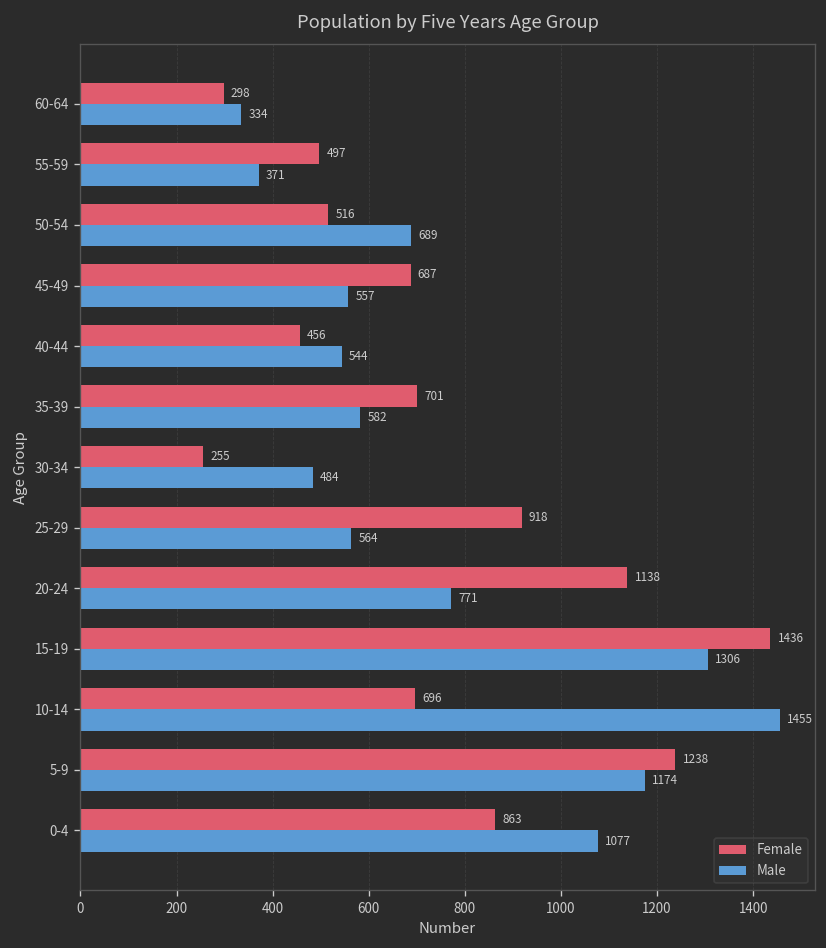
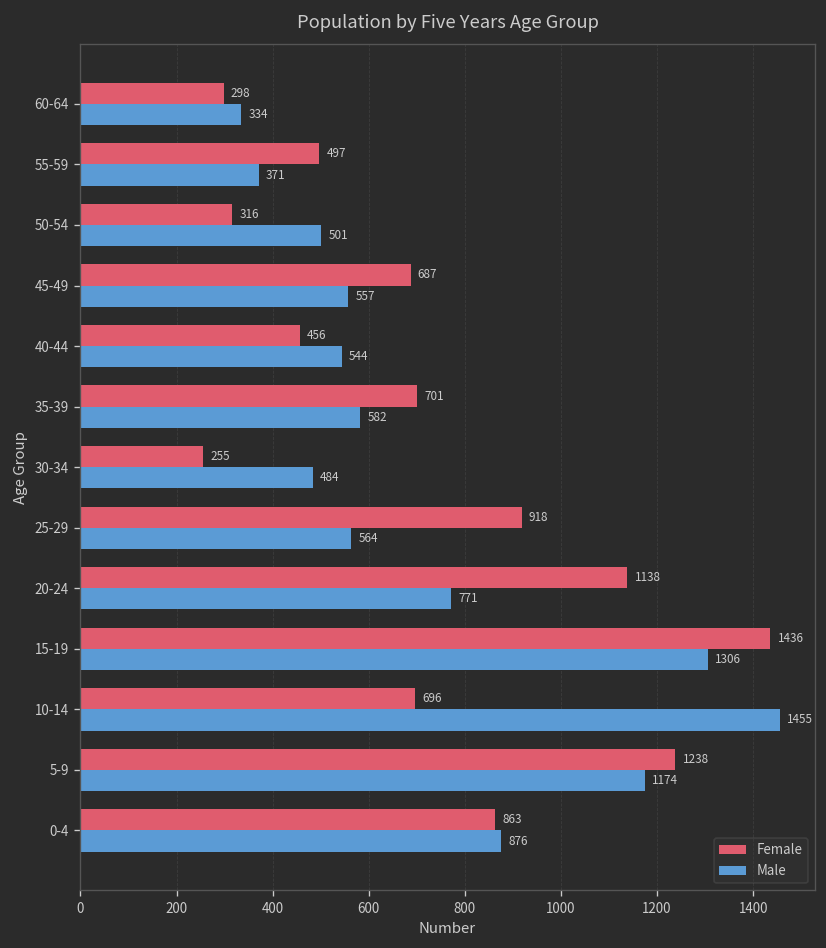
  {
    "Female": {
      "60-64": 298,
      "55-59": 497,
-     "50-54": 516,
+     "50-54": 316,
      "45-49": 687,
      "40-44": 456,
      "35-39": 701,
      "30-34": 255,
      "25-29": 918,
      "20-24": 1138,
      "15-19": 1436,
      "10-14": 696,
      "5-9": 1238,
      "0-4": 863
    },
    "Male": {
      "60-64": 334,
      "55-59": 371,
-     "50-54": 689,
+     "50-54": 501,
      "45-49": 557,
      "40-44": 544,
      "35-39": 582,
      "30-34": 484,
      "25-29": 564,
      "20-24": 771,
      "15-19": 1306,
      "10-14": 1455,
      "5-9": 1174,
-     "0-4": 1077
+     "0-4": 876
    }
  }
